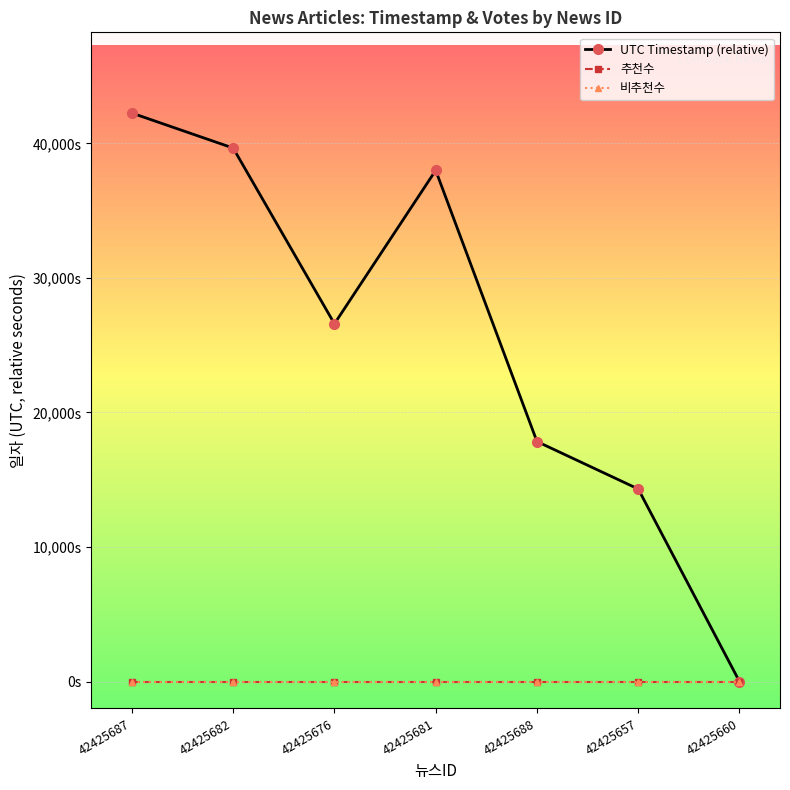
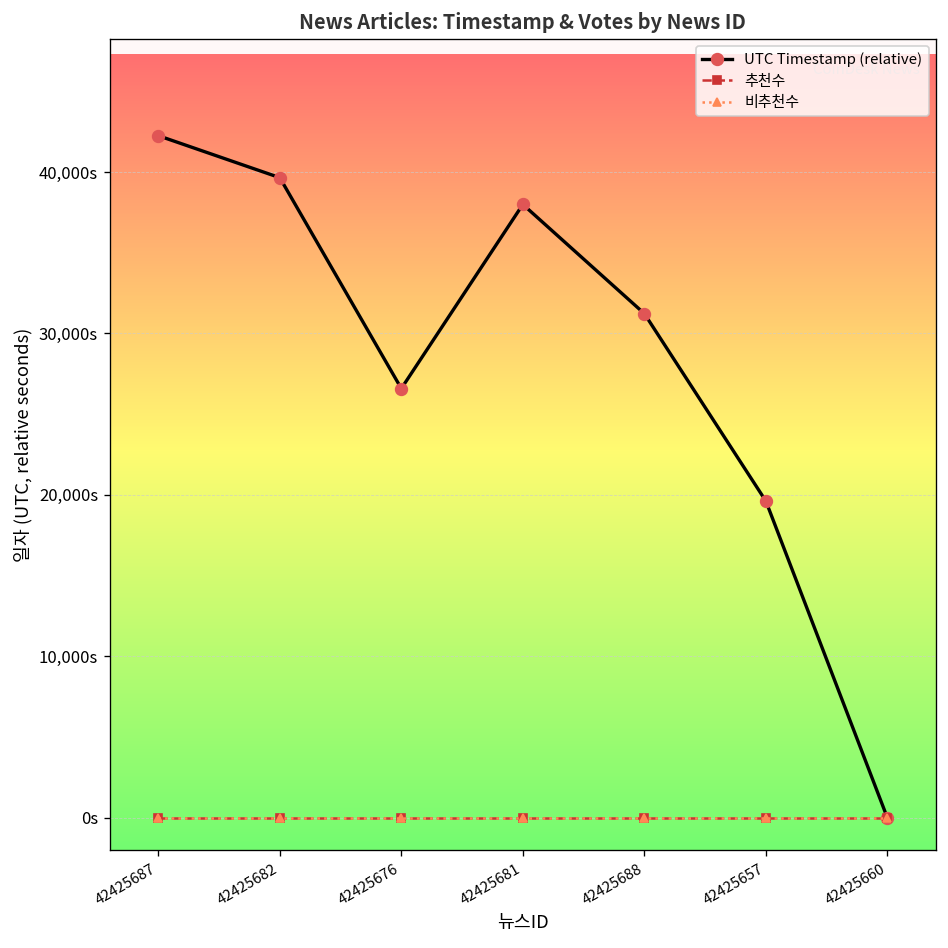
  {
    "UTC Timestamp (relative)": {
      "42425687": "42,300s",
      "42425682": "39,600s",
      "42425676": "26,600s",
      "42425681": "38,000s",
-     "42425688": "17,800s",
-     "42425657": "14,300s"
+     "42425688": "31,200s",
+     "42425657": "19,600s"
    },
    "비추천수": {
      "42425687": "0s",
      "42425682": "0s",
      "42425676": "0s",
      "42425681": "0s",
      "42425688": "0s",
      "42425657": "0s"
    }
  }
